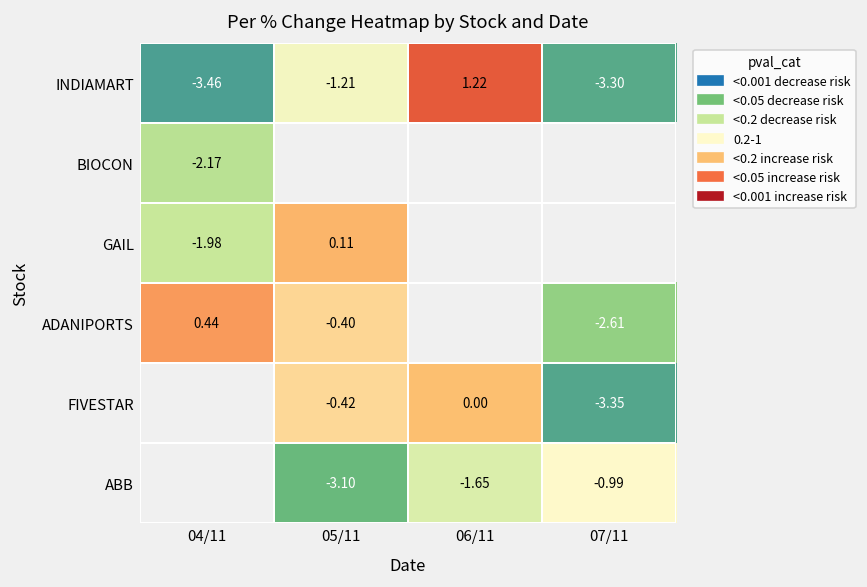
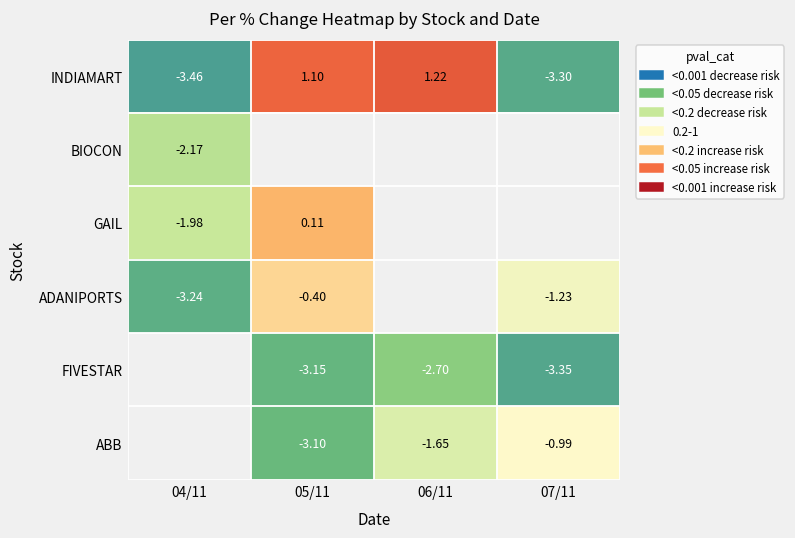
  {
    "INDIAMART": {
      "04/11": -3.46,
-     "05/11": -1.21,
+     "05/11": 1.10,
      "06/11": 1.22,
      "07/11": -3.30
    },
    "BIOCON": {
      "04/11": -2.17
    },
    "GAIL": {
      "04/11": -1.98,
      "05/11": 0.11
    },
    "ADANIPORTS": {
-     "04/11": 0.44,
+     "04/11": -3.24,
      "05/11": -0.40,
-     "07/11": -2.61
+     "07/11": -1.23
    },
    "FIVESTAR": {
-     "05/11": -0.42,
-     "06/11": 0.00,
+     "05/11": -3.15,
+     "06/11": -2.70,
      "07/11": -3.35
    },
    "ABB": {
      "05/11": -3.10,
      "06/11": -1.65,
      "07/11": -0.99
    }
  }
